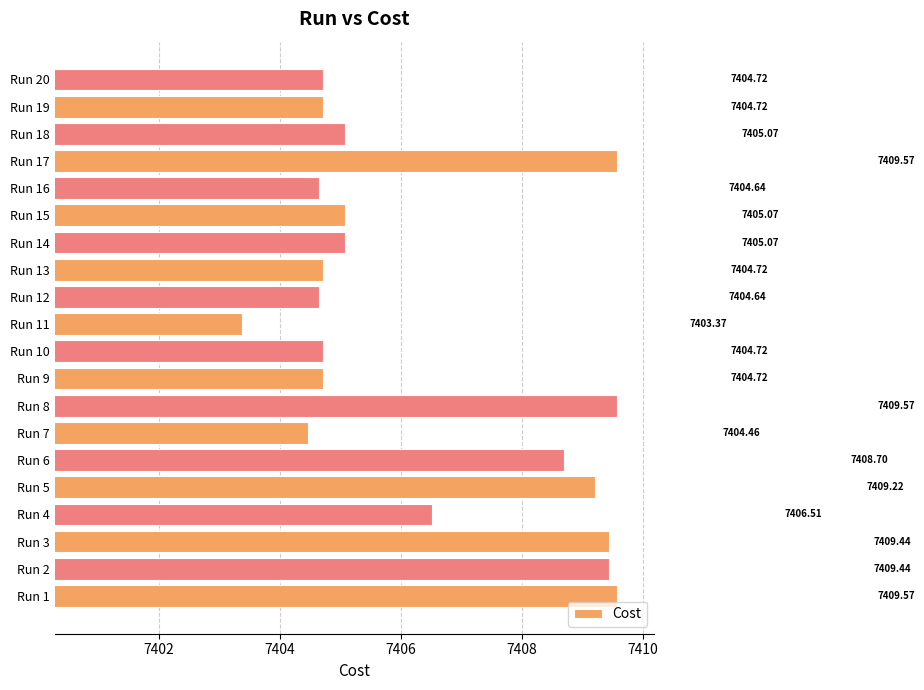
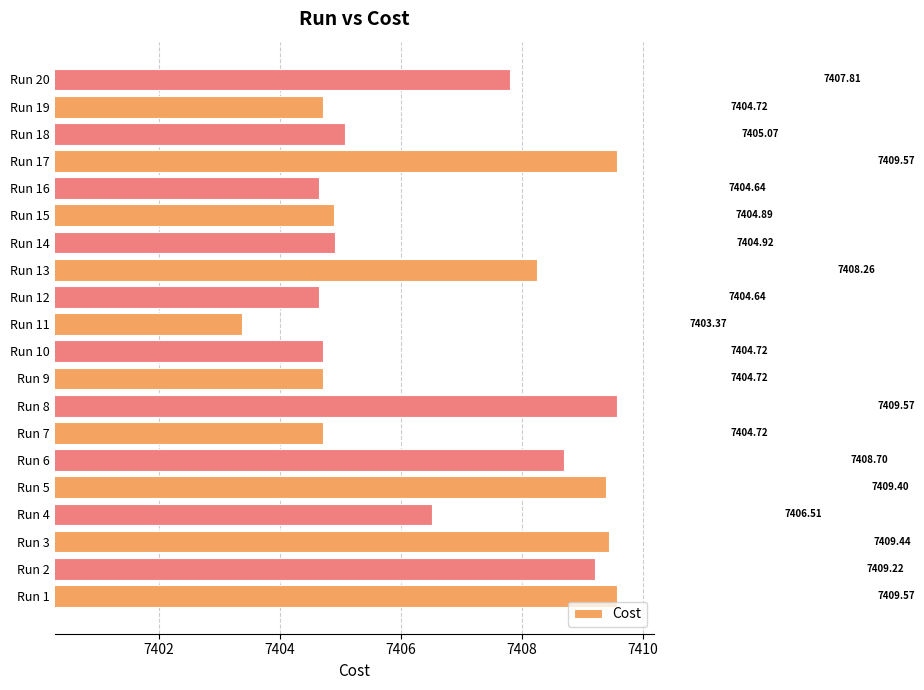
  {
-   "Run 20": 7404.72,
-   "Run 15": 7405.07,
-   "Run 14": 7405.07,
-   "Run 13": 7404.72,
-   "Run 7": 7404.46,
-   "Run 5": 7409.22,
-   "Run 2": 7409.44
+   "Run 20": 7407.81,
+   "Run 15": 7404.89,
+   "Run 14": 7404.92,
+   "Run 13": 7408.26,
+   "Run 7": 7404.72,
+   "Run 5": 7409.40,
+   "Run 2": 7409.22
  }
